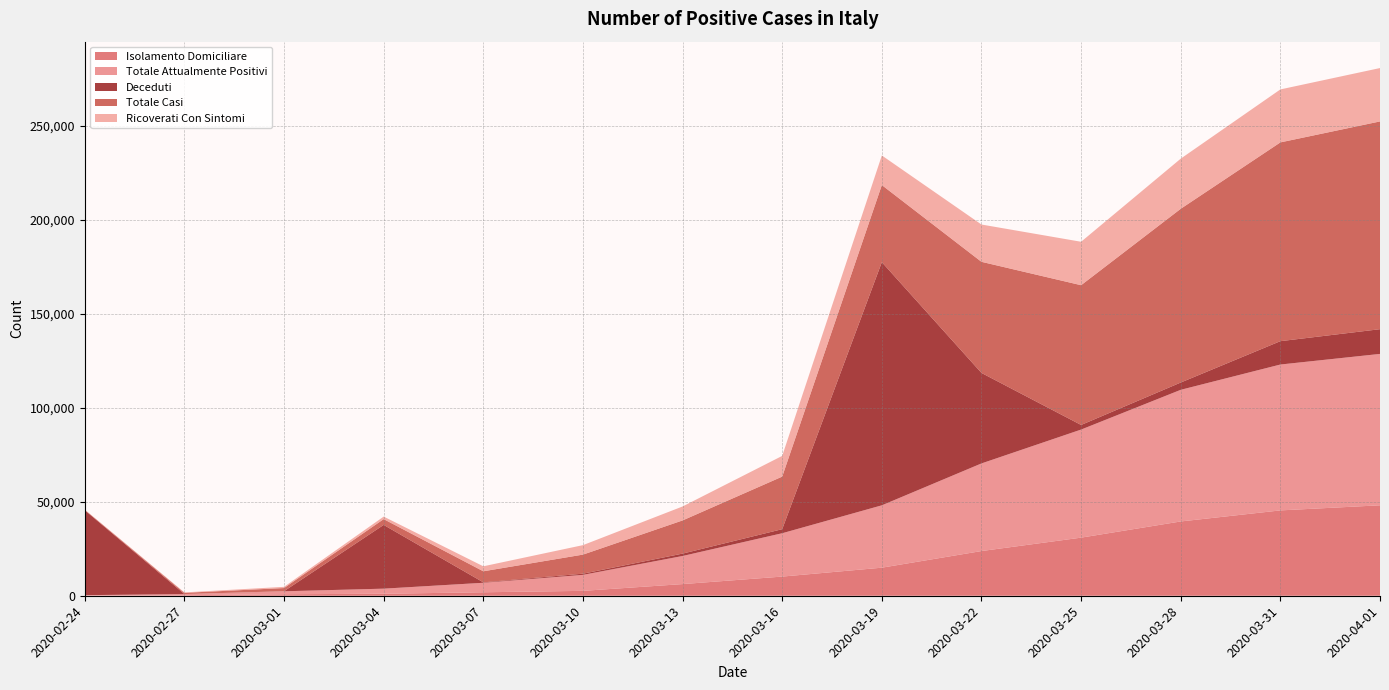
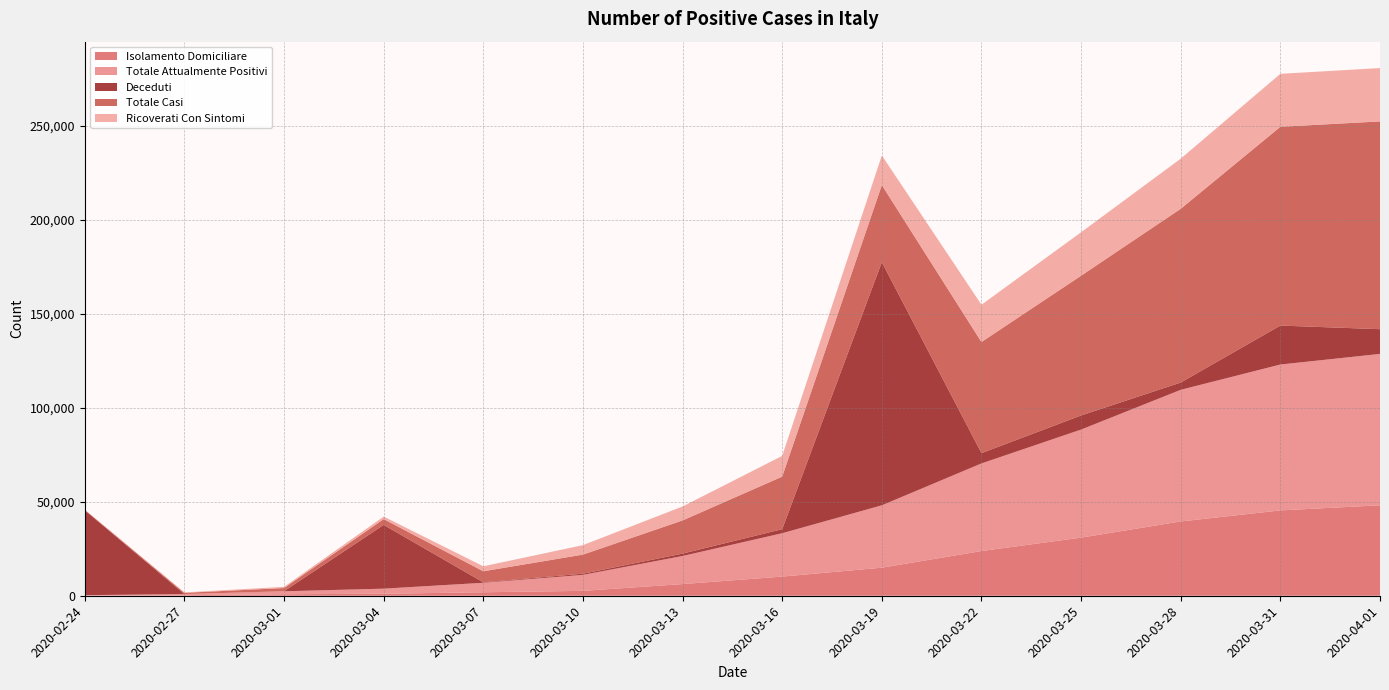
  {
    "Deceduti": {
      "2020-03-04": "34,000",
      "2020-03-16": "2,000",
      "2020-03-19": "129,000",
-     "2020-03-22": "48,000",
-     "2020-03-25": "2,000",
+     "2020-03-22": "5,000",
+     "2020-03-25": "8,000",
      "2020-03-28": "4,000",
-     "2020-03-31": "12,000",
+     "2020-03-31": "21,000",
      "2020-04-01": "13,000"
    }
  }
